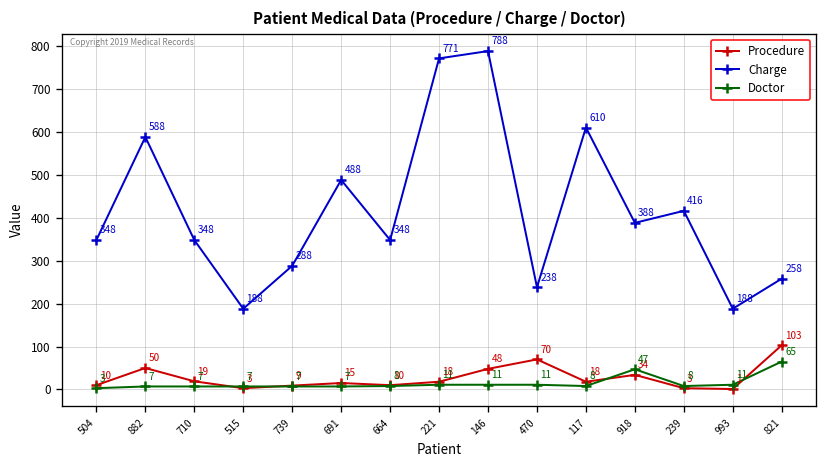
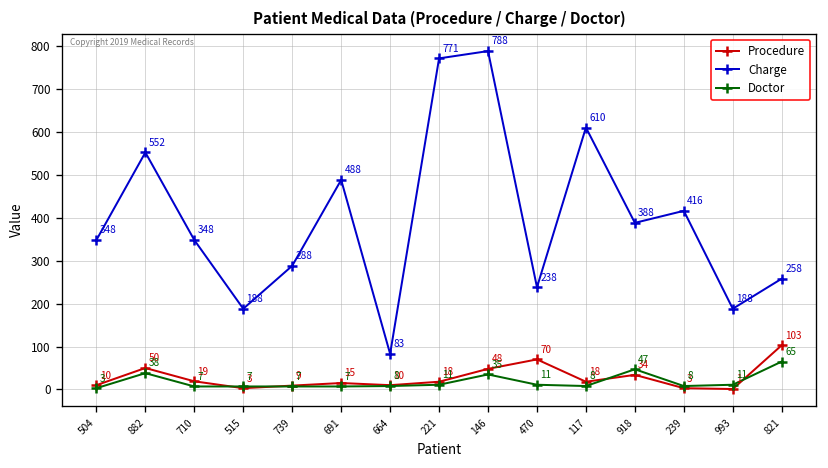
  {
    "Procedure": {
      "470": 70,
      "821": 103
    },
    "Charge": {
      "504": 348,
-     "882": 588,
+     "882": 552,
      "710": 348,
      "515": 188,
      "739": 288,
      "691": 488,
-     "664": 348,
+     "664": 83,
      "221": 771,
      "146": 788,
      "470": 238,
      "117": 610,
      "918": 388,
      "239": 416,
      "993": 188,
      "821": 258
    },
    "Doctor": {
-     "882": 7,
-     "146": 11,
+     "882": 38,
+     "146": 35,
      "470": 11,
      "821": 65
    }
  }
